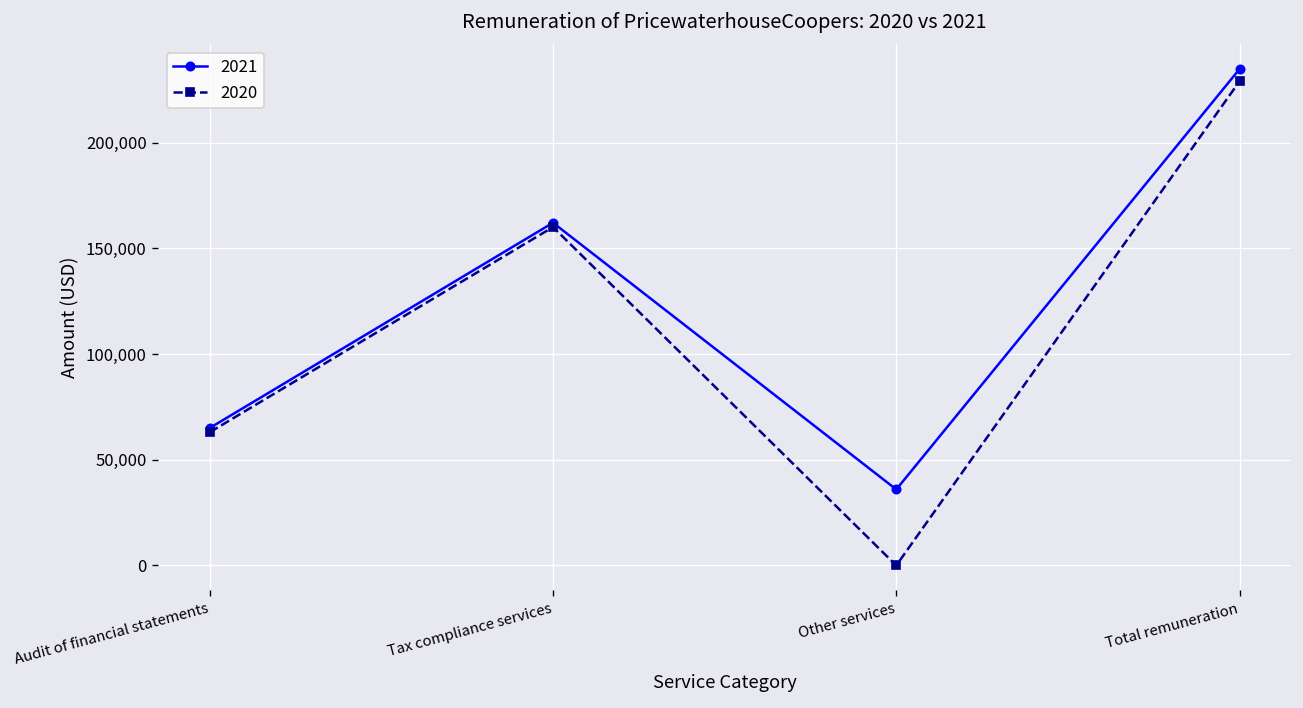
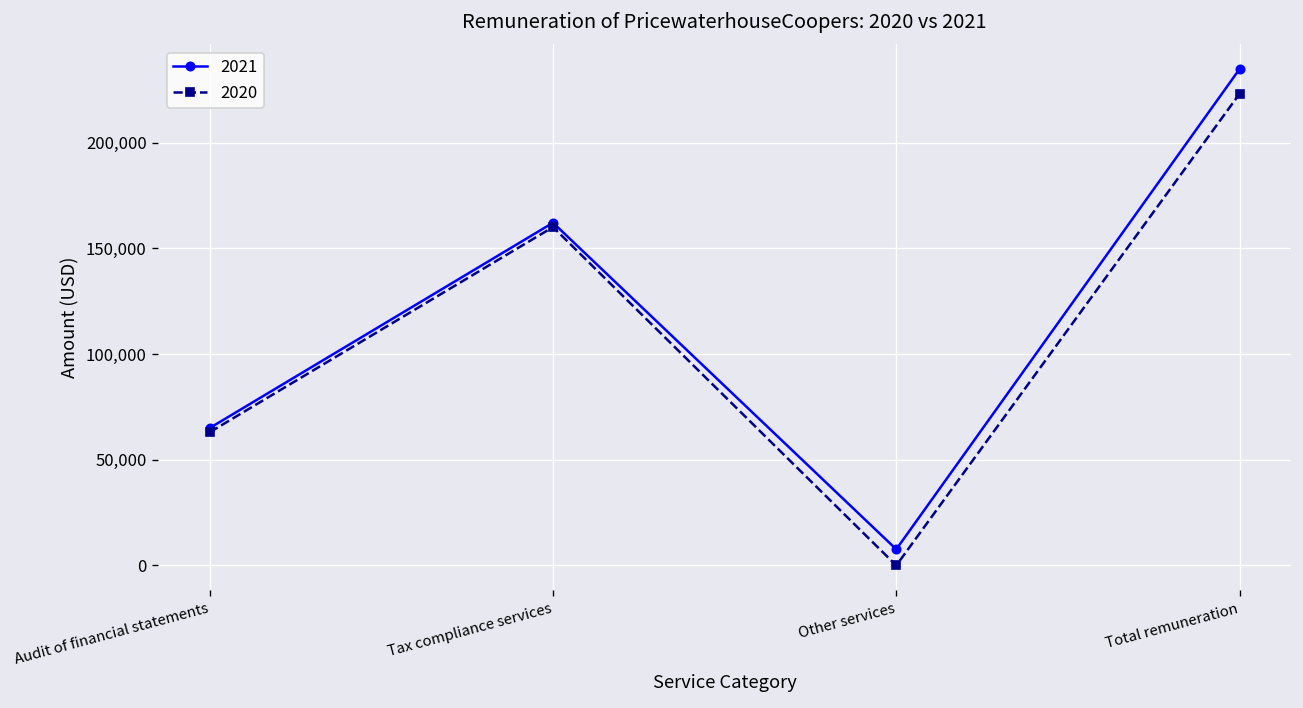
  {
    "2021": {
      "Audit of financial statements": "65,000",
      "Tax compliance services": "162,000",
-     "Other services": "36,000",
+     "Other services": "8,000",
      "Total remuneration": "235,000"
    },
    "2020": {
      "Audit of financial statements": "63,000",
      "Tax compliance services": "160,000",
      "Other services": "0",
-     "Total remuneration": "229,000"
+     "Total remuneration": "223,000"
    }
  }
